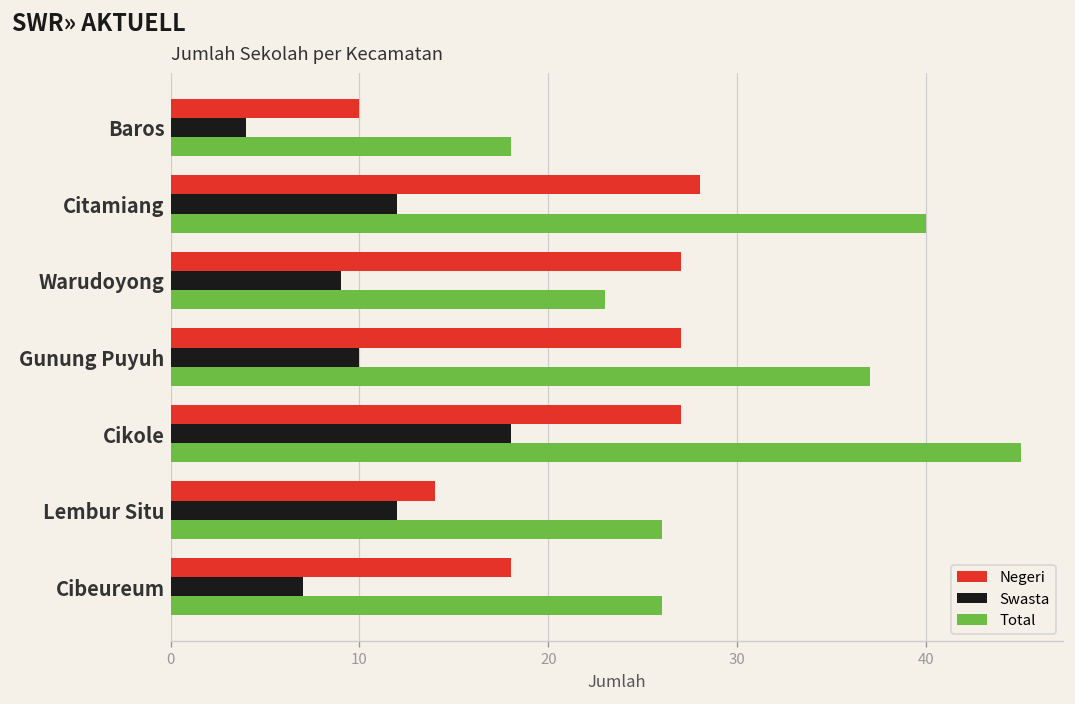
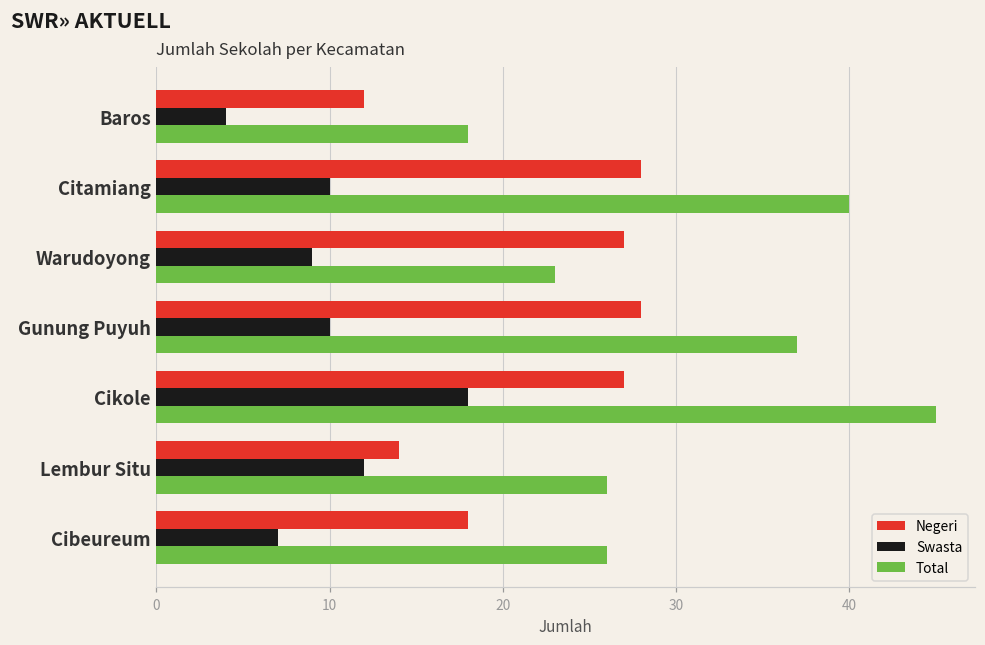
  {
    "Negeri": {
-     "Baros": 10,
+     "Baros": 12,
      "Citamiang": 28,
      "Warudoyong": 27,
-     "Gunung Puyuh": 27,
+     "Gunung Puyuh": 28,
      "Cikole": 27,
      "Lembur Situ": 14,
      "Cibeureum": 18
    },
    "Swasta": {
      "Baros": 4,
-     "Citamiang": 12,
+     "Citamiang": 10,
      "Warudoyong": 9,
      "Gunung Puyuh": 10,
      "Cikole": 18,
      "Lembur Situ": 12,
      "Cibeureum": 7
    },
    "Total": {
      "Baros": 18,
      "Citamiang": 40,
      "Warudoyong": 23,
      "Gunung Puyuh": 37,
      "Cikole": 45,
      "Lembur Situ": 26,
      "Cibeureum": 26
    }
  }
